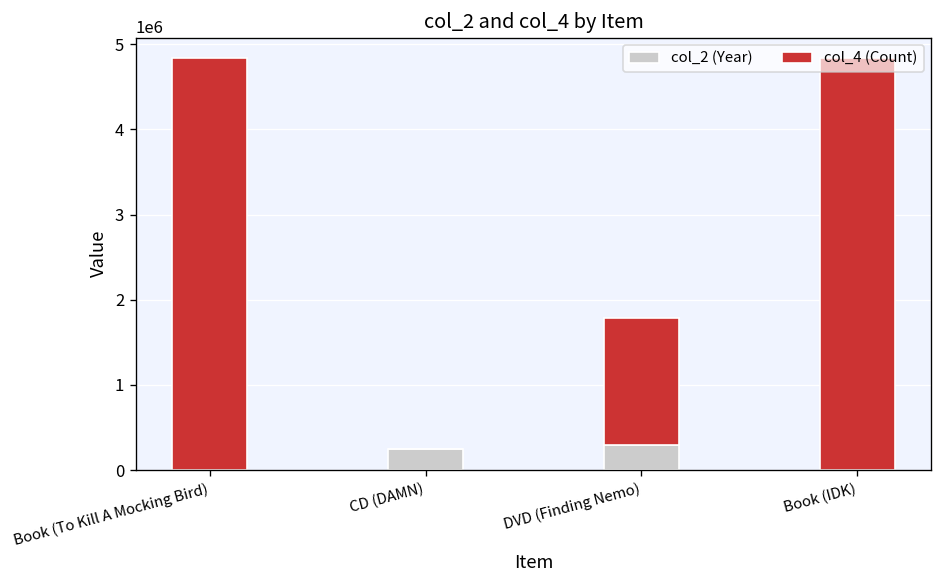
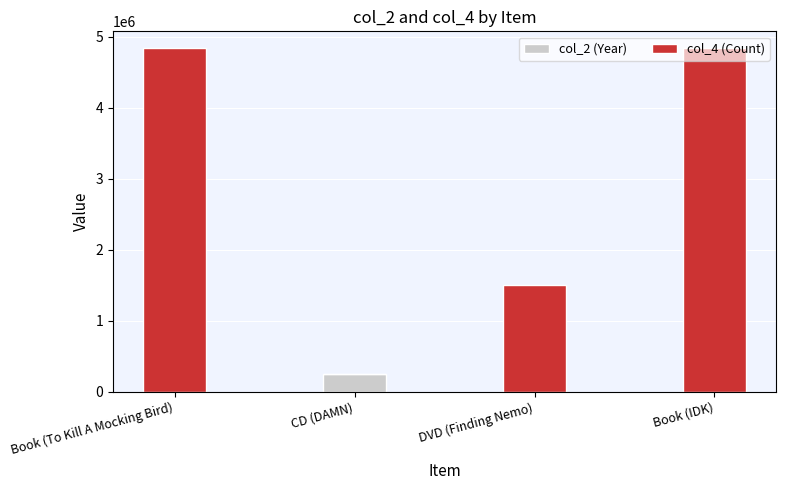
  {
    "col_2 (Year)": {
      "CD (DAMN)": 200000,
-     "DVD (Finding Nemo)": 300000
+     "DVD (Finding Nemo)": 0
    },
    "col_4 (Count)": {
      "Book (To Kill A Mocking Bird)": 4800000,
      "DVD (Finding Nemo)": 1500000
    }
  }
